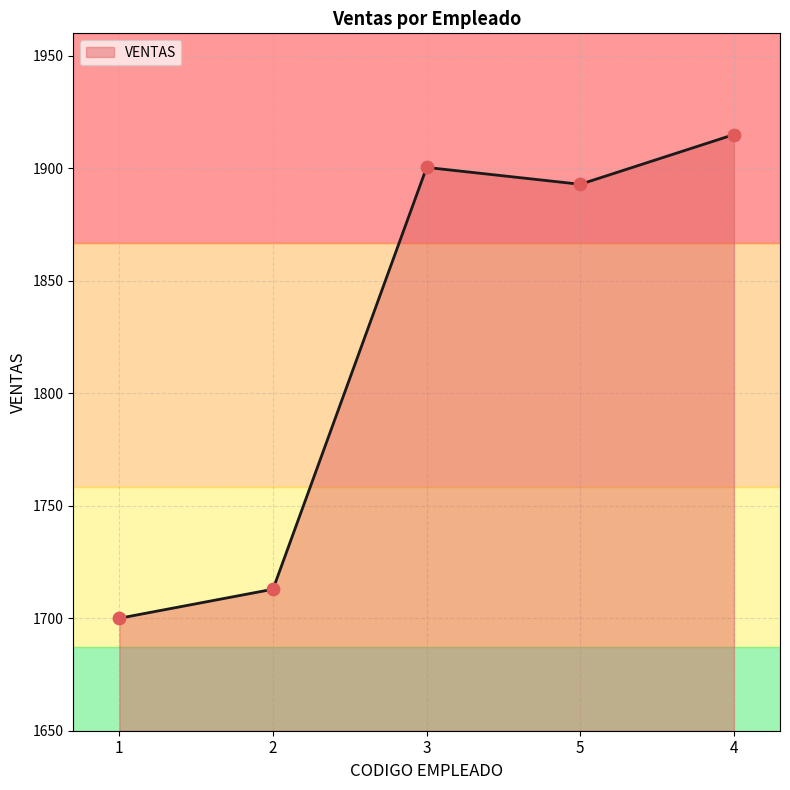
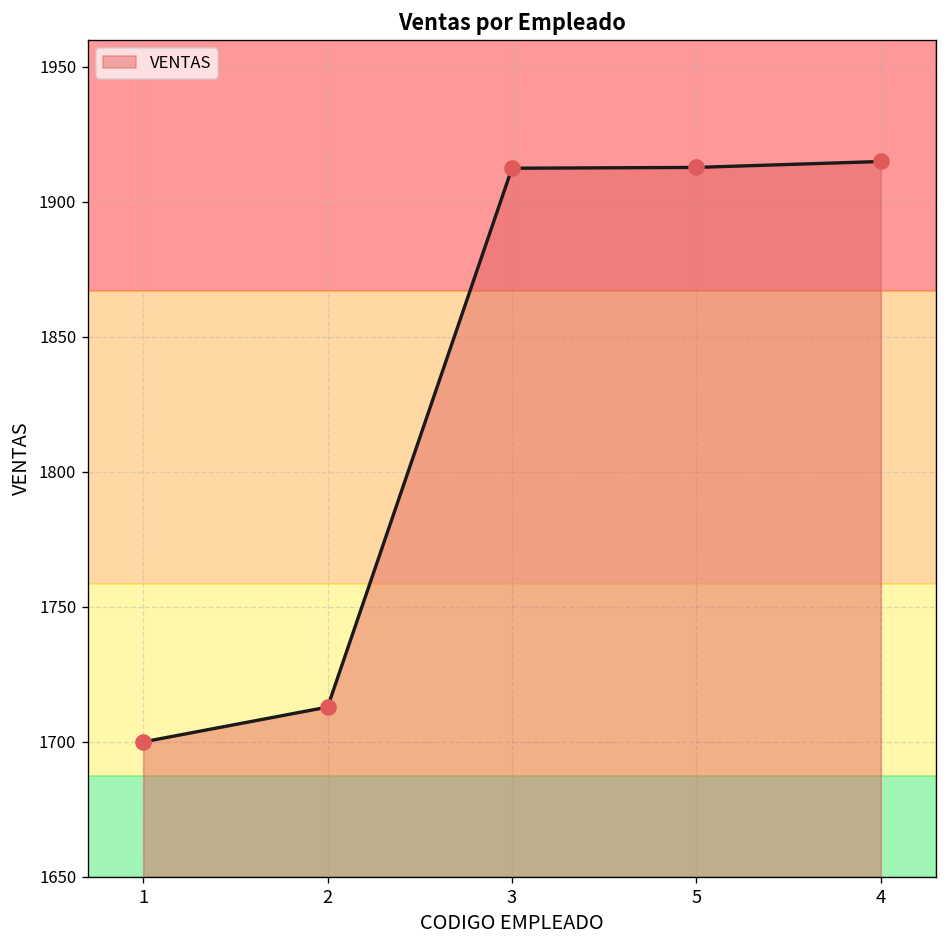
  {
    "1": 1700,
    "2": 1713,
-   "3": 1900,
-   "5": 1893,
+   "3": 1913,
+   "5": 1913,
    "4": 1915
  }
